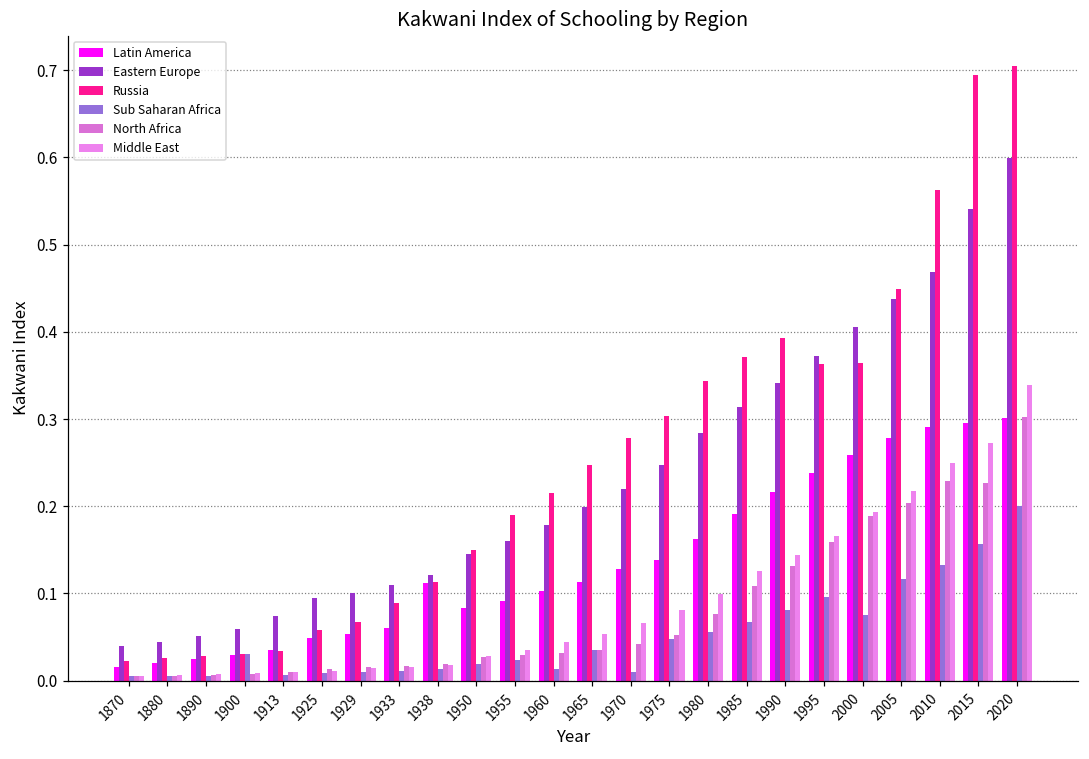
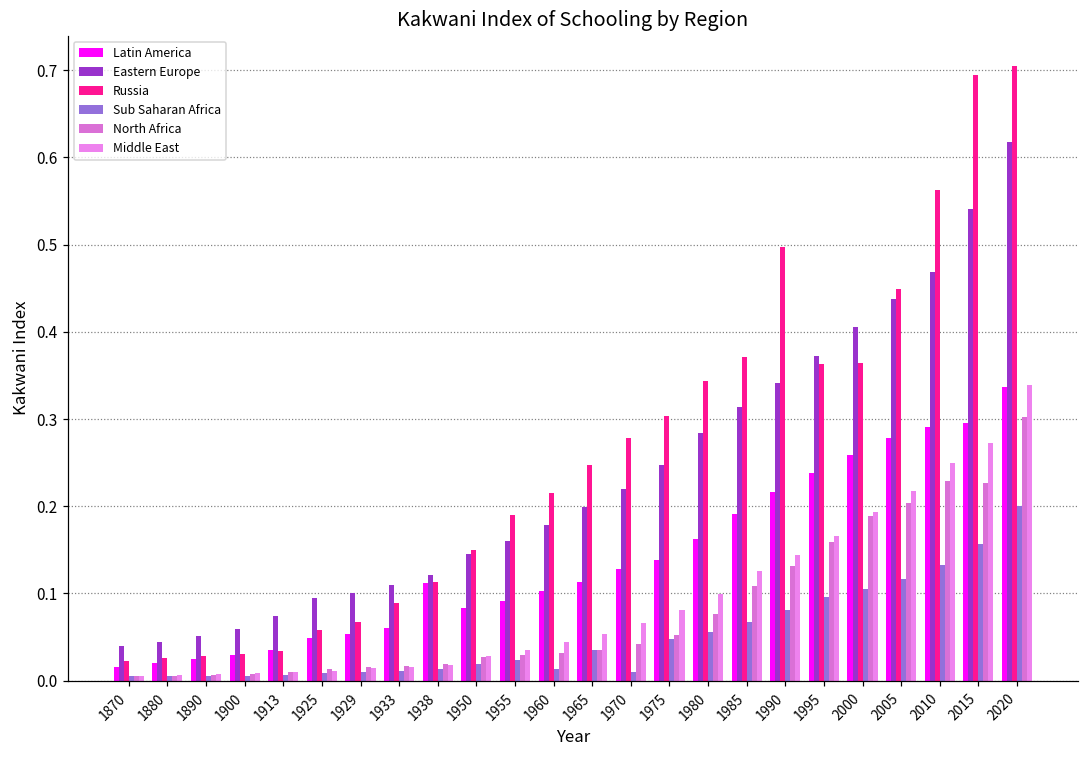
  {
    "Latin America": {
      "1870": 0.02,
      "1880": 0.02,
      "1890": 0.02,
      "1900": 0.03,
      "1913": 0.03,
      "1925": 0.05,
      "1929": 0.05,
      "1933": 0.06,
      "1938": 0.11,
      "1950": 0.08,
      "1955": 0.09,
      "1960": 0.10,
      "1965": 0.11,
      "1970": 0.13,
      "1975": 0.14,
      "1980": 0.16,
      "1985": 0.19,
      "1990": 0.22,
      "1995": 0.24,
      "2000": 0.26,
      "2005": 0.28,
      "2010": 0.29,
      "2015": 0.30,
-     "2020": 0.30
+     "2020": 0.34
    },
    "Eastern Europe": {
      "1870": 0.04,
      "1880": 0.04,
      "1890": 0.05,
      "1900": 0.06,
      "1913": 0.07,
      "1925": 0.09,
      "1929": 0.10,
      "1933": 0.11,
      "1938": 0.12,
      "1950": 0.14,
      "1955": 0.16,
      "1960": 0.18,
      "1965": 0.20,
      "1970": 0.22,
      "1975": 0.25,
      "1980": 0.28,
      "1985": 0.31,
      "1990": 0.34,
      "1995": 0.37,
      "2000": 0.40,
      "2005": 0.44,
      "2010": 0.47,
      "2015": 0.54,
-     "2020": 0.60
+     "2020": 0.62
    },
    "Russia": {
      "1870": 0.02,
      "1880": 0.03,
      "1890": 0.03,
      "1900": 0.03,
      "1913": 0.03,
      "1925": 0.06,
      "1929": 0.07,
      "1933": 0.09,
      "1938": 0.11,
      "1950": 0.15,
      "1955": 0.19,
      "1960": 0.21,
      "1965": 0.25,
      "1970": 0.28,
      "1975": 0.30,
      "1980": 0.34,
      "1985": 0.37,
-     "1990": 0.39,
+     "1990": 0.50,
      "1995": 0.36,
      "2000": 0.36,
      "2005": 0.45,
      "2010": 0.56,
      "2015": 0.69,
      "2020": 0.70
    },
    "Sub Saharan Africa": {
      "1870": 0.00,
      "1880": 0.01,
      "1890": 0.01,
-     "1900": 0.03,
+     "1900": 0.01,
      "1913": 0.01,
      "1925": 0.01,
      "1929": 0.01,
      "1933": 0.01,
      "1938": 0.01,
      "1950": 0.02,
      "1955": 0.02,
      "1960": 0.01,
      "1965": 0.03,
      "1970": 0.01,
      "1975": 0.05,
      "1980": 0.06,
      "1985": 0.07,
      "1990": 0.08,
      "1995": 0.10,
-     "2000": 0.07,
+     "2000": 0.10,
      "2005": 0.12,
      "2010": 0.13,
      "2015": 0.16,
      "2020": 0.20
    }
  }
